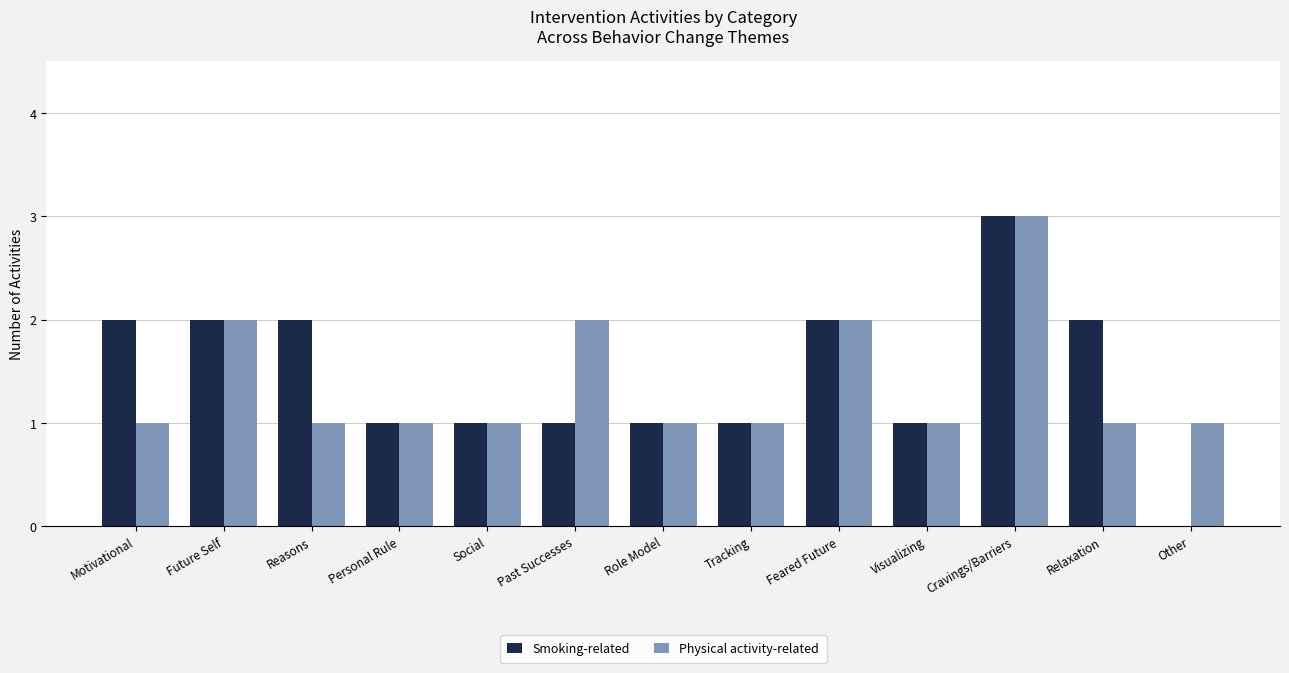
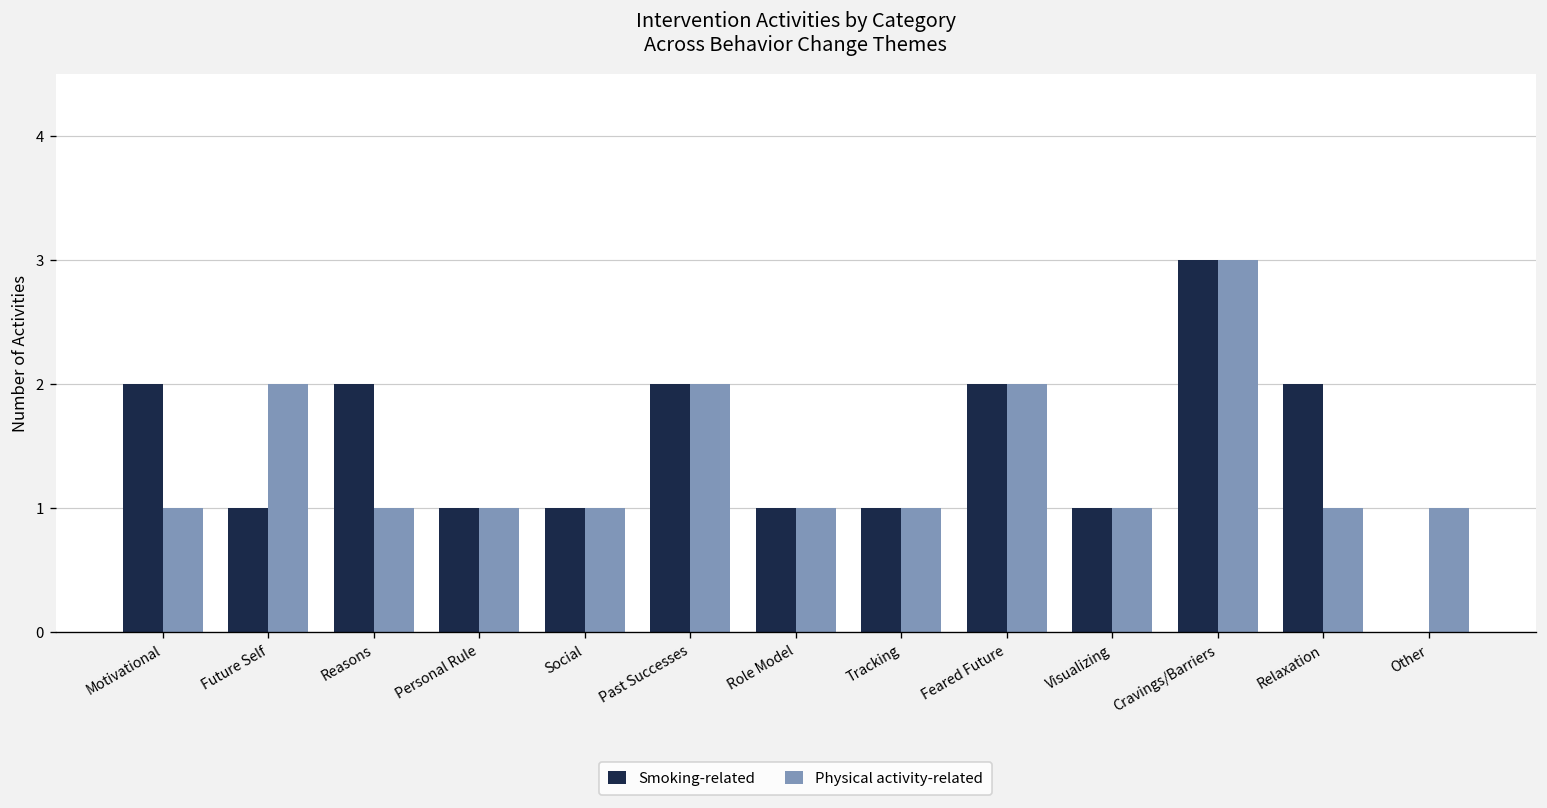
  {
    "Smoking-related": {
      "Motivational": 2,
-     "Future Self": 2,
+     "Future Self": 1,
      "Reasons": 2,
      "Personal Rule": 1,
      "Social": 1,
-     "Past Successes": 1,
+     "Past Successes": 2,
      "Role Model": 1,
      "Tracking": 1,
      "Feared Future": 2,
      "Visualizing": 1,
      "Cravings/Barriers": 3,
      "Relaxation": 2,
      "Other": 0
    },
    "Physical activity-related": {
      "Motivational": 1,
      "Future Self": 2,
      "Reasons": 1,
      "Personal Rule": 1,
      "Social": 1,
      "Past Successes": 2,
      "Role Model": 1,
      "Tracking": 1,
      "Feared Future": 2,
      "Visualizing": 1,
      "Cravings/Barriers": 3,
      "Relaxation": 1,
      "Other": 1
    }
  }
